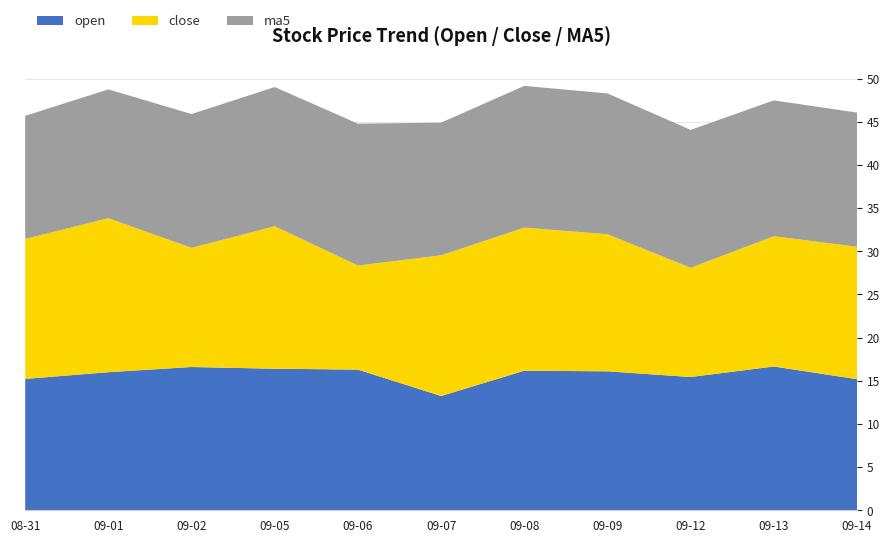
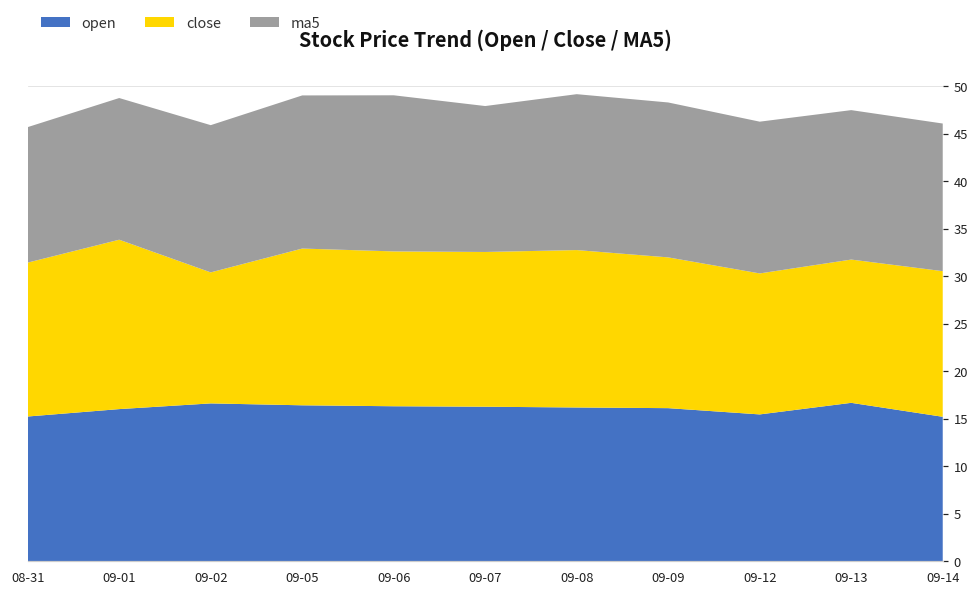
  {
    "open": {
-     "09-07": 13
+     "09-07": 16
    },
    "close": {
-     "09-06": 12,
-     "09-12": 13
+     "09-06": 16,
+     "09-12": 15
    },
    "ma5": {
      "08-31": 14,
      "09-01": 15,
      "09-02": 16,
      "09-05": 16,
      "09-06": 16,
      "09-07": 15,
      "09-08": 16,
      "09-09": 16,
      "09-12": 16,
      "09-13": 16,
      "09-14": 16
    }
  }
